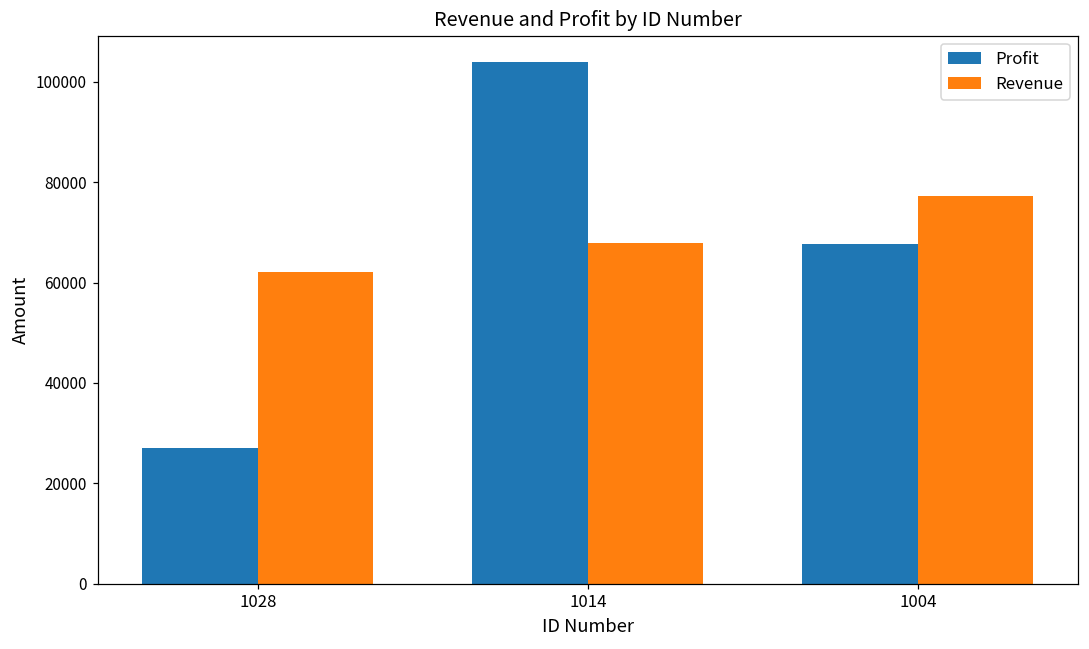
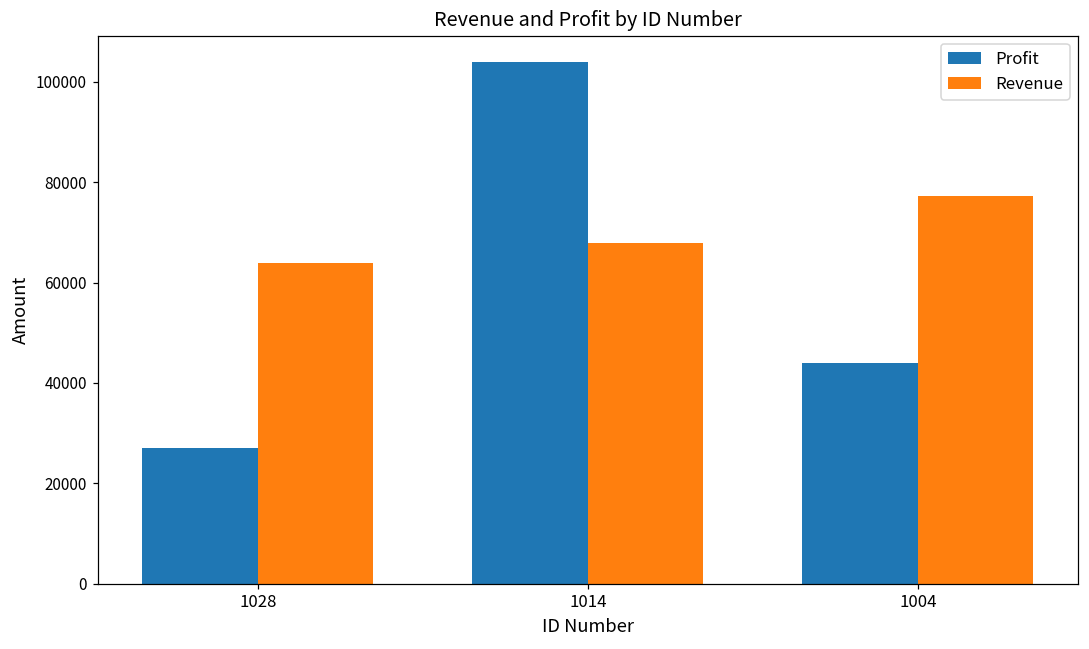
  {
    "Profit": {
      "1028": 27000,
      "1014": 104000,
-     "1004": 68000
+     "1004": 44000
    },
    "Revenue": {
-     "1028": 62000,
+     "1028": 64000,
      "1014": 68000,
      "1004": 77000
    }
  }
